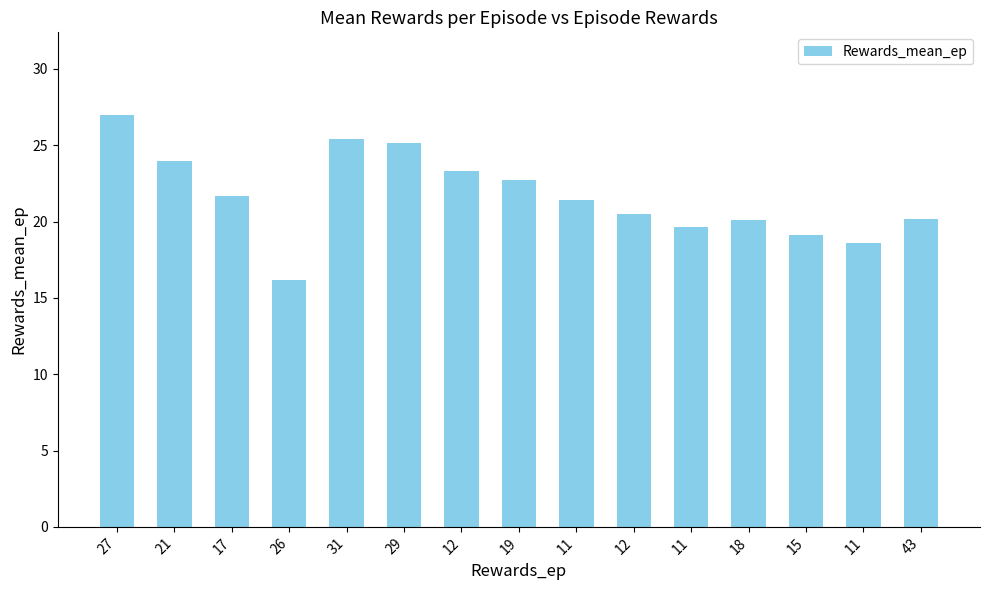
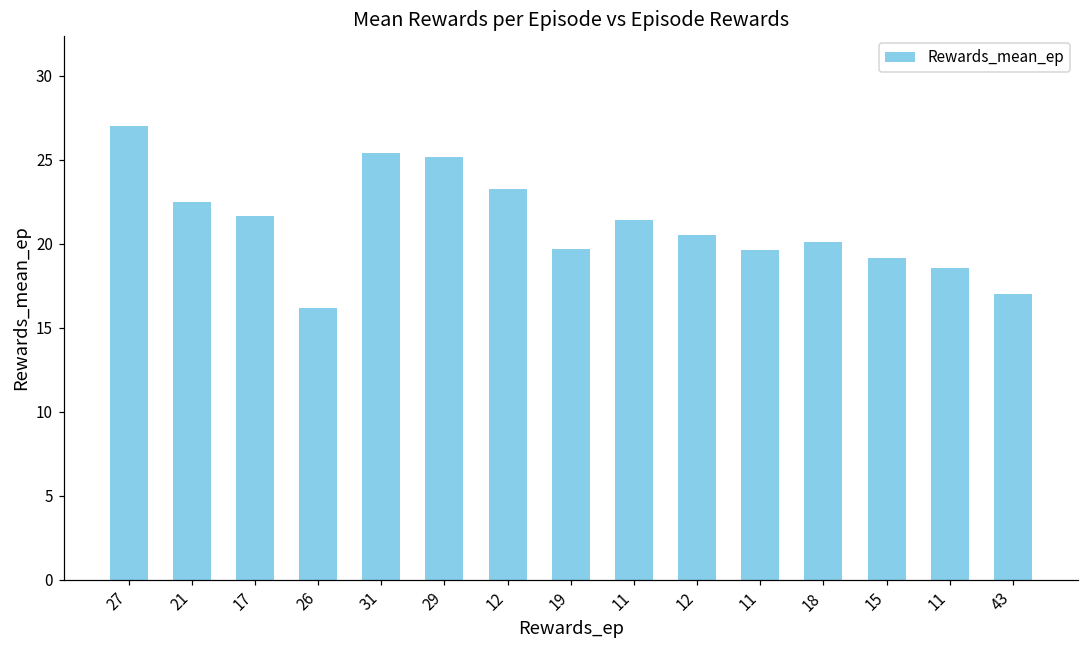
  {
    "27": 27.0,
-   "21": 24.0,
+   "21": 22.5,
    "17": 21.7,
    "26": 16.2,
    "31": 25.4,
    "29": 25.2,
-   "19": 22.8,
+   "19": 19.7,
    "18": 20.1,
    "15": 19.2,
-   "43": 20.2
+   "43": 17.0
  }
